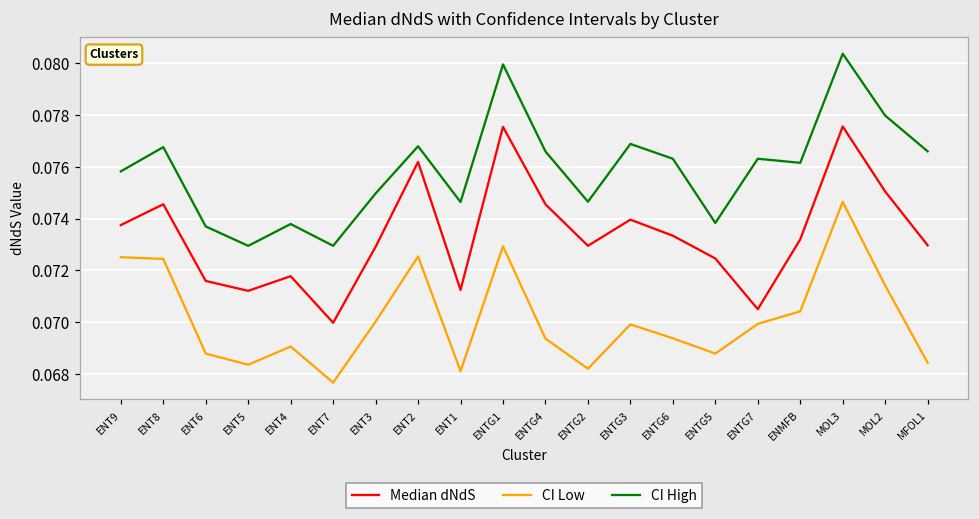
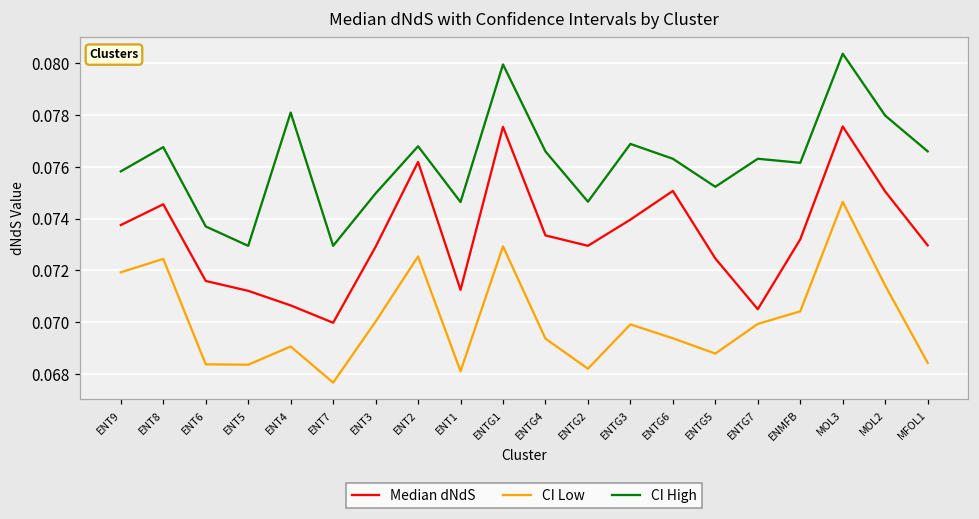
  {
    "Median dNdS": {
      "ENT9": 0.0738,
      "ENT8": 0.0746,
      "ENT6": 0.0716,
      "ENT5": 0.0712,
-     "ENT4": 0.0718,
+     "ENT4": 0.0707,
      "ENT7": 0.0700,
      "ENT3": 0.0729,
      "ENT2": 0.0762,
      "ENT1": 0.0712,
      "ENTG1": 0.0775,
-     "ENTG4": 0.0746,
+     "ENTG4": 0.0734,
      "ENTG2": 0.0730,
      "ENTG3": 0.0740,
-     "ENTG6": 0.0733,
+     "ENTG6": 0.0751,
      "ENTG5": 0.0725,
      "ENTG7": 0.0705,
      "ENMFB": 0.0732,
      "MOL3": 0.0776,
      "MOL2": 0.0750,
      "MFOL1": 0.0730
    },
    "CI Low": {
-     "ENT9": 0.0725,
+     "ENT9": 0.0719,
      "ENT8": 0.0724,
-     "ENT6": 0.0688,
+     "ENT6": 0.0684,
      "ENT5": 0.0684,
      "ENT4": 0.0691,
      "ENT7": 0.0677,
      "ENT3": 0.0700,
      "ENT2": 0.0725,
      "ENT1": 0.0681,
      "ENTG1": 0.0729,
      "ENTG4": 0.0694,
      "ENTG2": 0.0682,
      "ENTG3": 0.0699,
      "ENTG6": 0.0694,
      "ENTG5": 0.0688,
      "ENTG7": 0.0699,
      "ENMFB": 0.0704,
      "MOL3": 0.0746,
      "MOL2": 0.0714,
      "MFOL1": 0.0684
    },
    "CI High": {
      "ENT9": 0.0758,
      "ENT8": 0.0768,
      "ENT6": 0.0737,
      "ENT5": 0.0729,
-     "ENT4": 0.0738,
+     "ENT4": 0.0781,
      "ENT7": 0.0730,
      "ENT3": 0.0750,
      "ENT2": 0.0768,
      "ENT1": 0.0746,
      "ENTG1": 0.0800,
      "ENTG4": 0.0766,
      "ENTG2": 0.0747,
      "ENTG3": 0.0769,
      "ENTG6": 0.0763,
-     "ENTG5": 0.0738,
+     "ENTG5": 0.0752,
      "ENTG7": 0.0763,
      "ENMFB": 0.0762,
      "MOL3": 0.0804,
      "MOL2": 0.0780,
      "MFOL1": 0.0766
    }
  }
